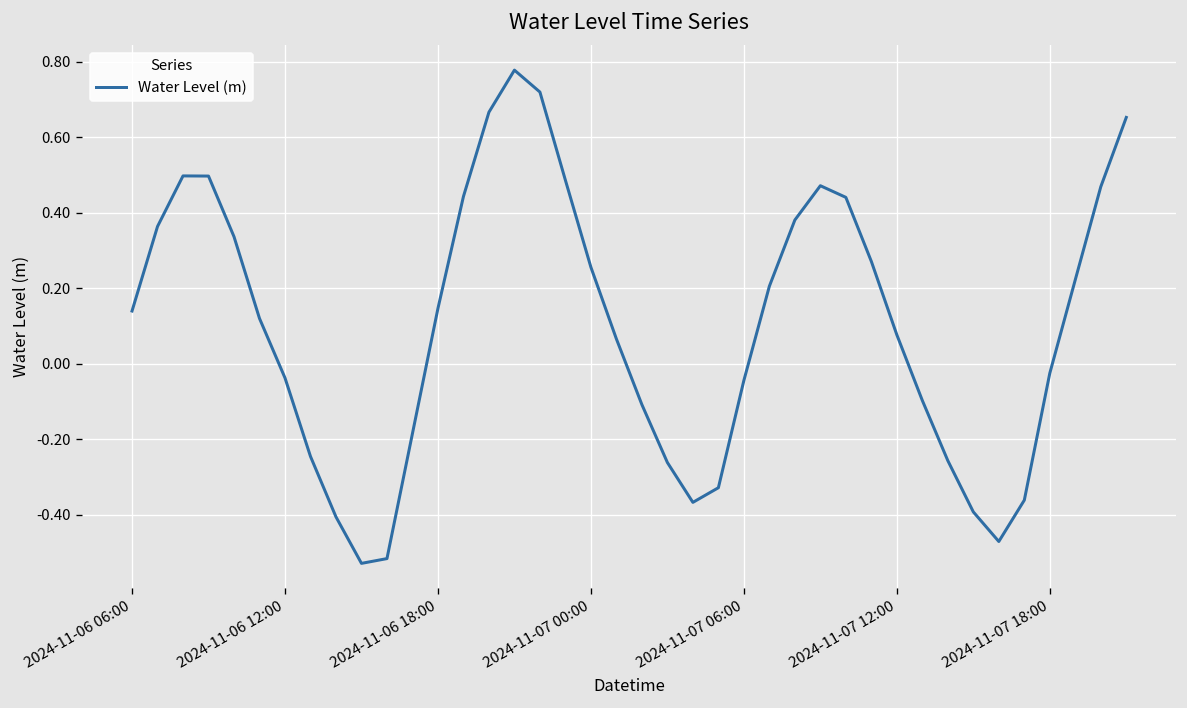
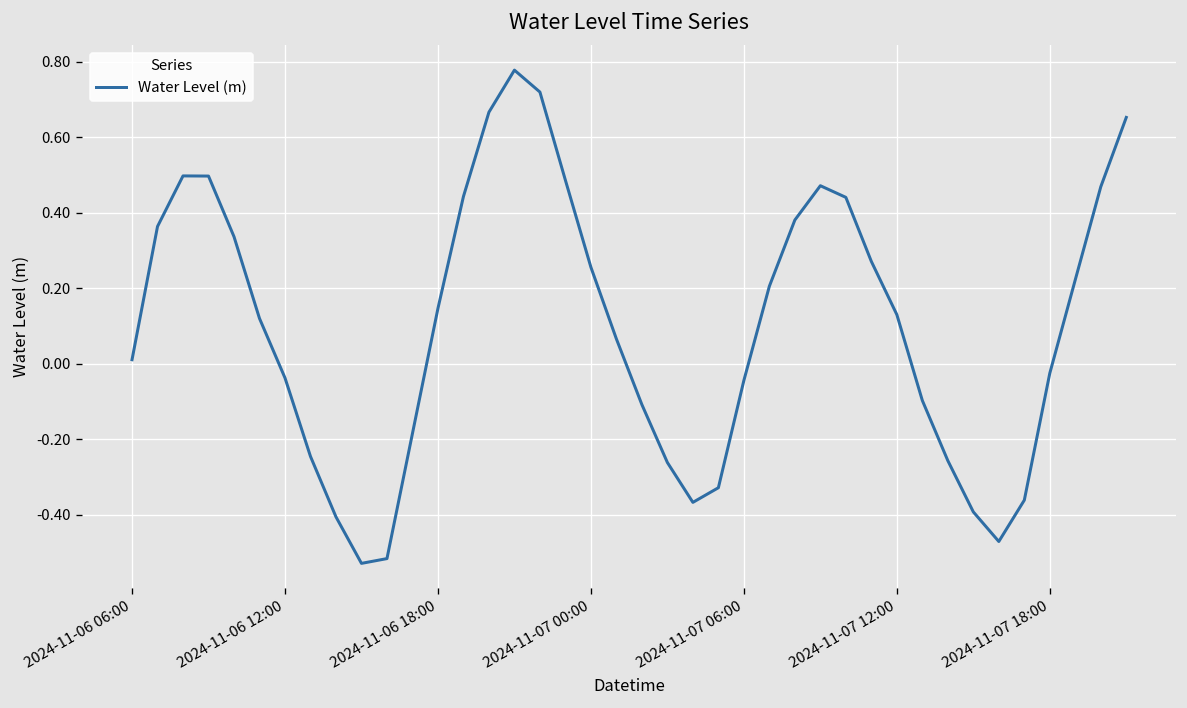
  {
-   "2024-11-06 06:00": 0.14,
+   "2024-11-06 06:00": 0.01,
    "2024-11-06 12:00": -0.04,
    "2024-11-06 18:00": 0.15,
    "2024-11-07 00:00": 0.26,
    "2024-11-07 06:00": -0.04,
-   "2024-11-07 12:00": 0.08,
+   "2024-11-07 12:00": 0.13,
    "2024-11-07 18:00": -0.02
  }
